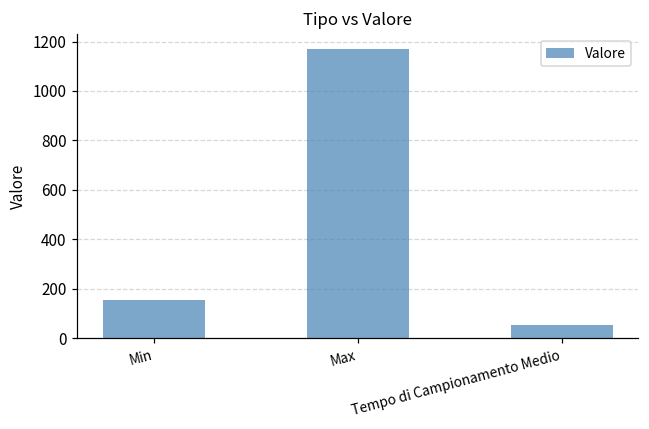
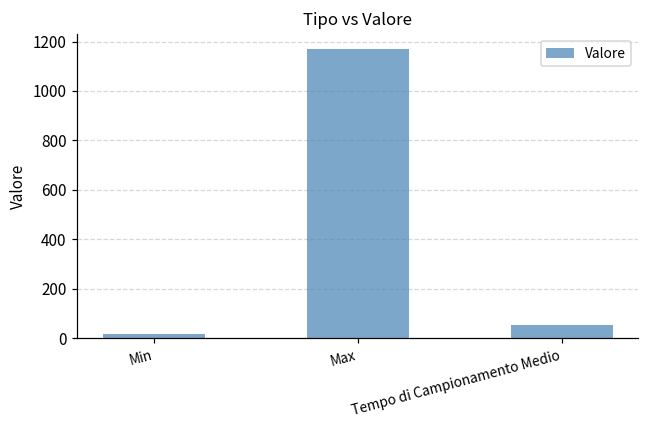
  {
-   "Min": 150,
+   "Min": 20,
    "Max": 1170,
    "Tempo di Campionamento Medio": 60
  }
